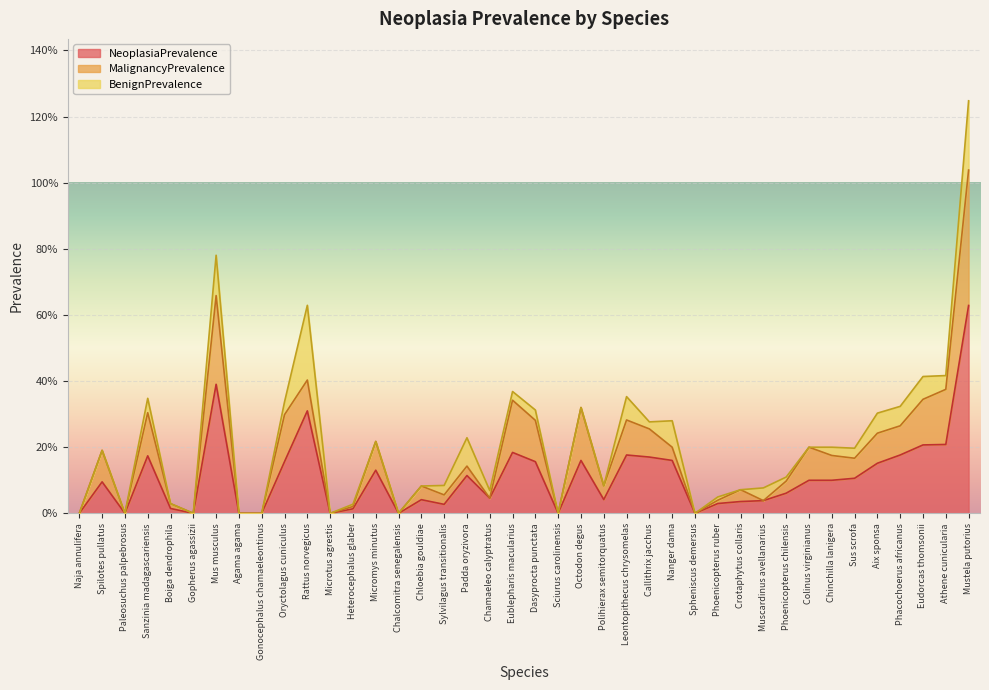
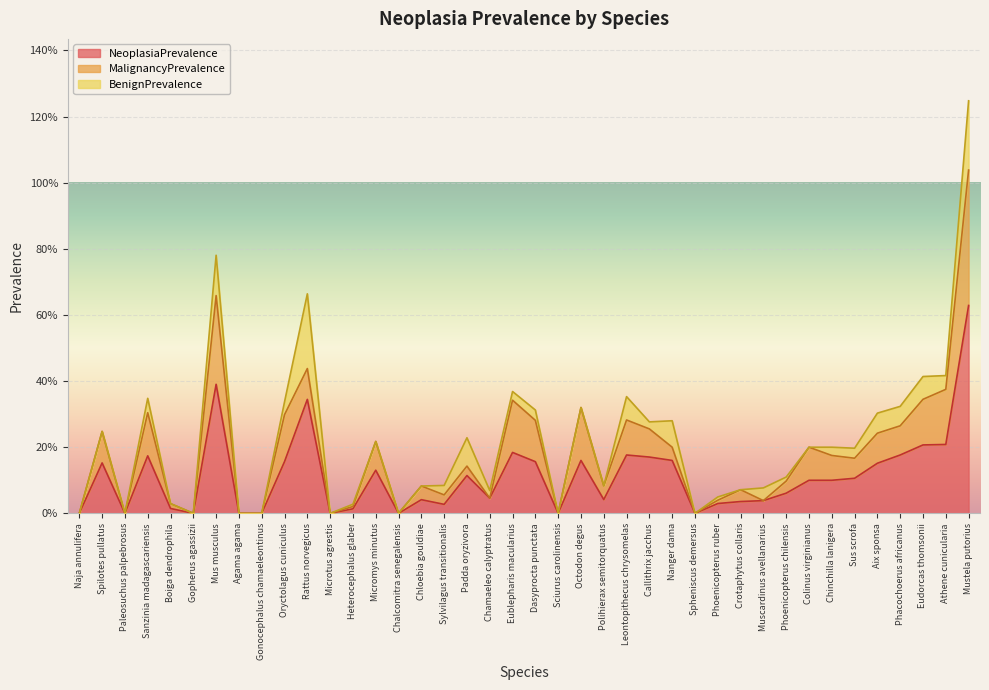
  {
    "NeoplasiaPrevalence": {
-     "Spilotes pullatus": "10%",
+     "Spilotes pullatus": "15%",
      "Sanzinia madagascariensis": "17%",
      "Boiga dendrophila": "1%",
      "Mus musculus": "39%",
      "Oryctolagus cuniculus": "16%",
-     "Rattus norvegicus": "31%",
+     "Rattus norvegicus": "34%",
      "Micromys minutus": "13%",
      "Chloebia gouldiae": "4%",
      "Sylvilagus transitionalis": "3%",
      "Padda oryzivora": "11%",
      "Eublepharis macularius": "18%",
      "Dasyprocta punctata": "16%",
      "Octodon degus": "16%",
      "Polihierax semitorquatus": "4%",
      "Leontopithecus chrysomelas": "18%",
      "Callithrix jacchus": "17%",
      "Nanger dama": "16%",
      "Phoenicopterus ruber": "3%",
      "Crotaphytus collaris": "4%",
      "Phoenicopterus chilensis": "6%",
      "Colinus virginianus": "10%",
      "Chinchilla lanigera": "10%",
      "Sus scrofa": "11%",
      "Aix sponsa": "15%",
      "Phacochoerus africanus": "18%",
      "Eudorcas thomsonii": "21%",
      "Athene cunicularia": "21%",
      "Mustela putorius": "63%"
    }
  }
